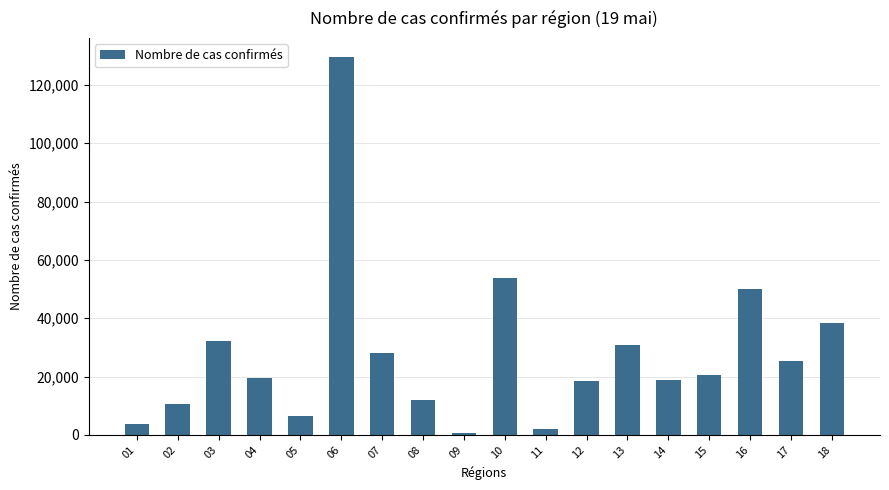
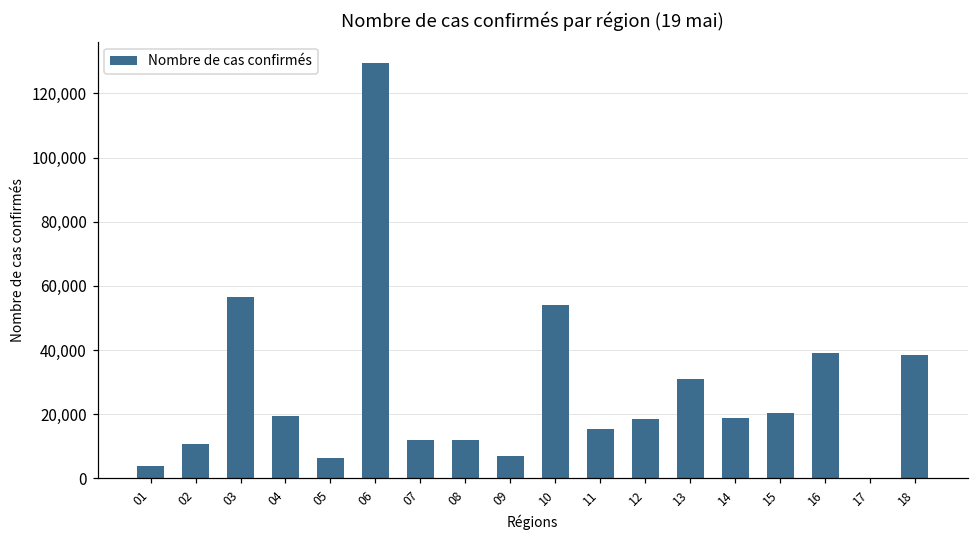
  {
    "01": "4,000",
    "02": "11,000",
-   "03": "32,000",
+   "03": "57,000",
    "04": "19,000",
    "05": "6,000",
    "06": "130,000",
-   "07": "28,000",
+   "07": "12,000",
    "08": "12,000",
-   "09": "1,000",
+   "09": "7,000",
    "10": "54,000",
-   "11": "2,000",
+   "11": "15,000",
    "12": "19,000",
    "13": "31,000",
    "14": "19,000",
    "15": "21,000",
-   "16": "50,000",
-   "17": "25,000",
+   "16": "39,000",
+   "17": "0",
    "18": "38,000"
  }
